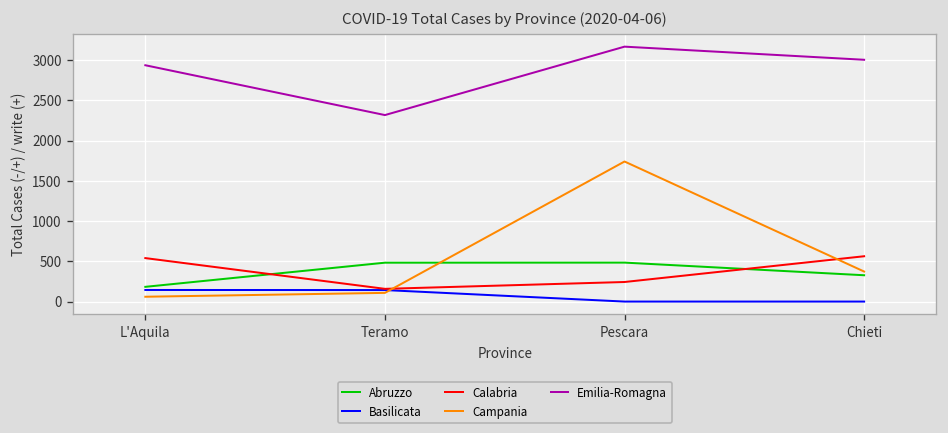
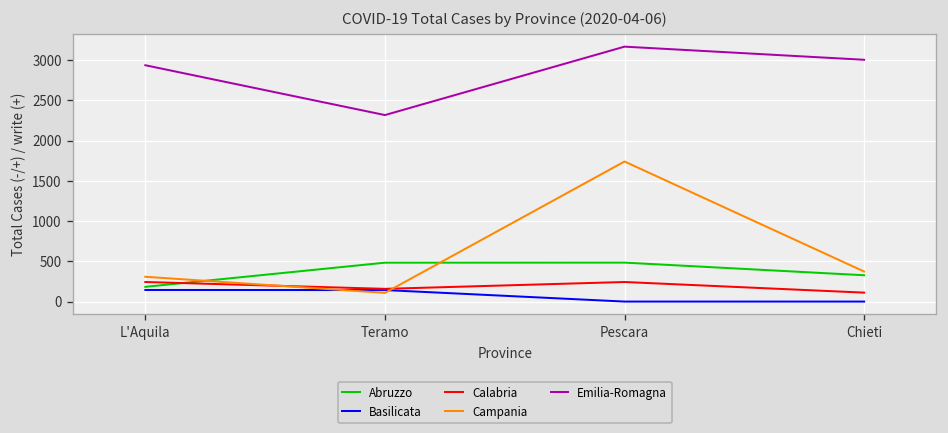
  {
    "Abruzzo": {
      "L'Aquila": 200,
      "Teramo": 500,
      "Pescara": 500,
      "Chieti": 300
    },
    "Basilicata": {
      "L'Aquila": 100,
      "Pescara": 0,
      "Chieti": 0
    },
    "Calabria": {
-     "L'Aquila": 500,
+     "L'Aquila": 200,
      "Pescara": 200,
-     "Chieti": 600
+     "Chieti": 100
    },
    "Campania": {
-     "L'Aquila": 100,
+     "L'Aquila": 300,
      "Pescara": 1700,
      "Chieti": 400
    },
    "Emilia-Romagna": {
      "L'Aquila": 2900,
      "Teramo": 2300,
      "Pescara": 3200,
      "Chieti": 3000
    }
  }
